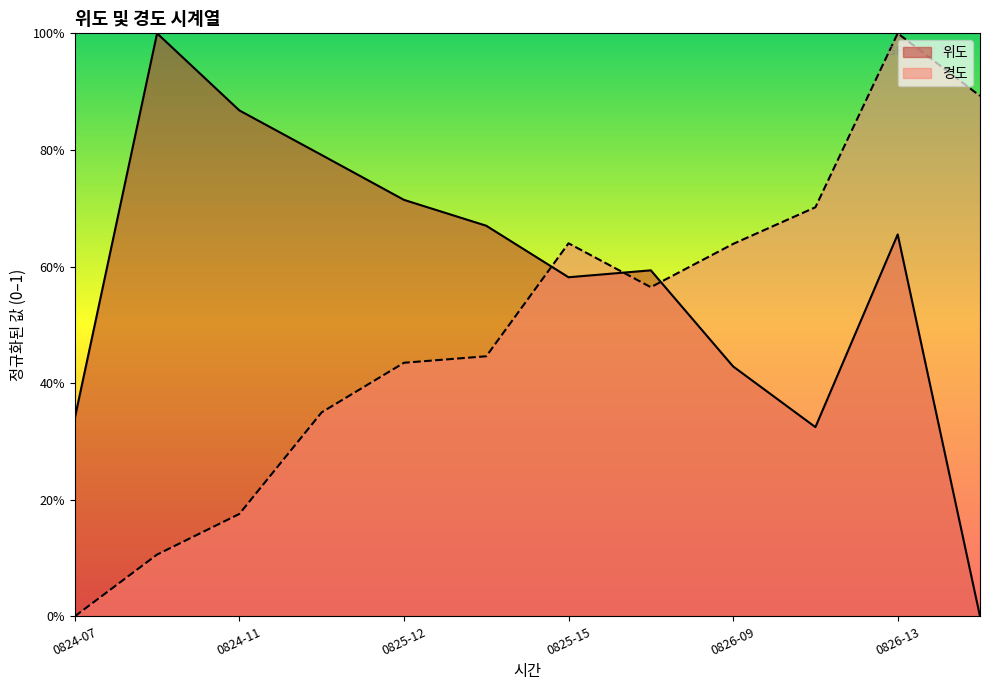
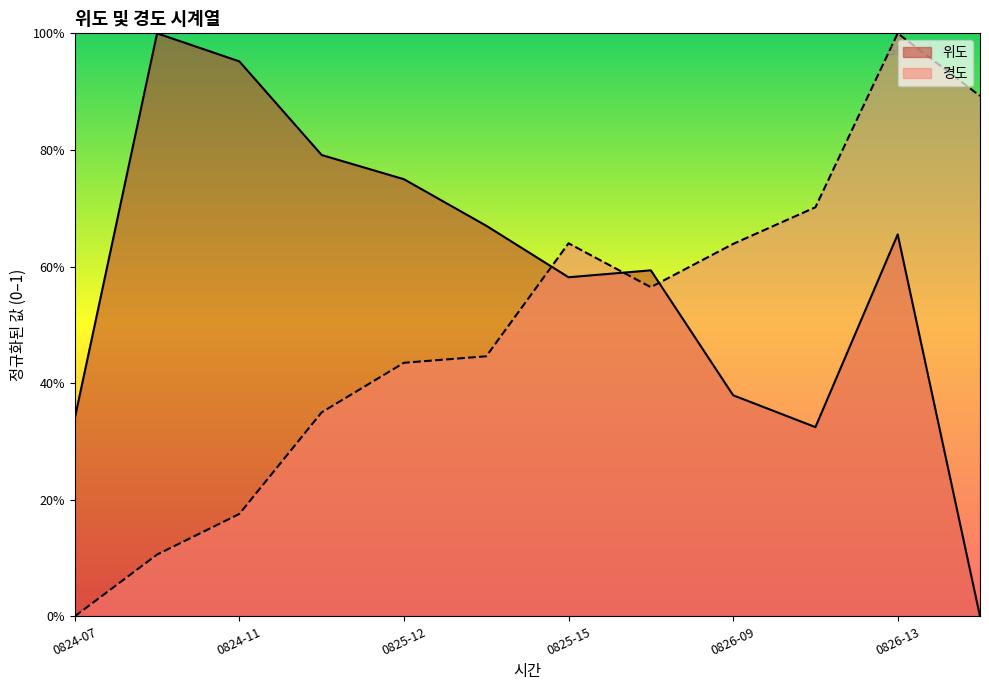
  {
    "위도": {
      "0824-07": "34%",
-     "0824-11": "87%",
-     "0825-12": "71%",
+     "0824-11": "95%",
+     "0825-12": "75%",
      "0825-15": "58%",
-     "0826-09": "43%",
+     "0826-09": "38%",
      "0826-13": "66%"
    },
    "경도": {
      "0824-07": "0%",
      "0824-11": "18%",
      "0825-12": "43%",
      "0825-15": "64%",
      "0826-09": "64%",
      "0826-13": "100%"
    }
  }
